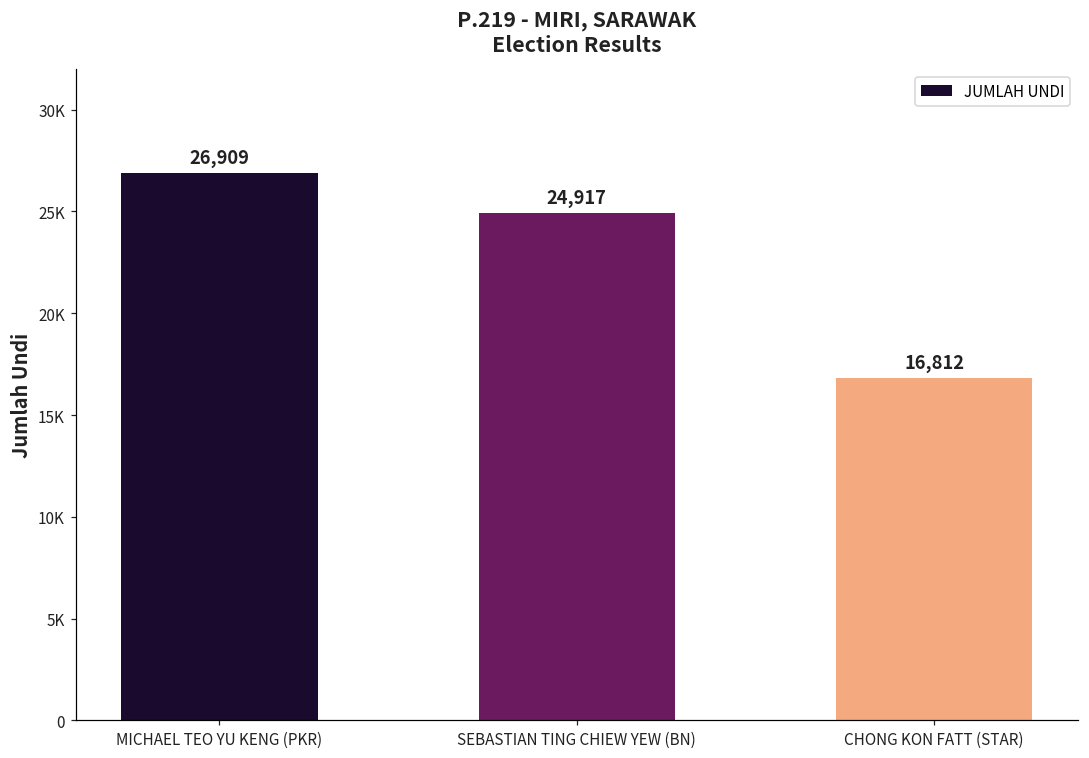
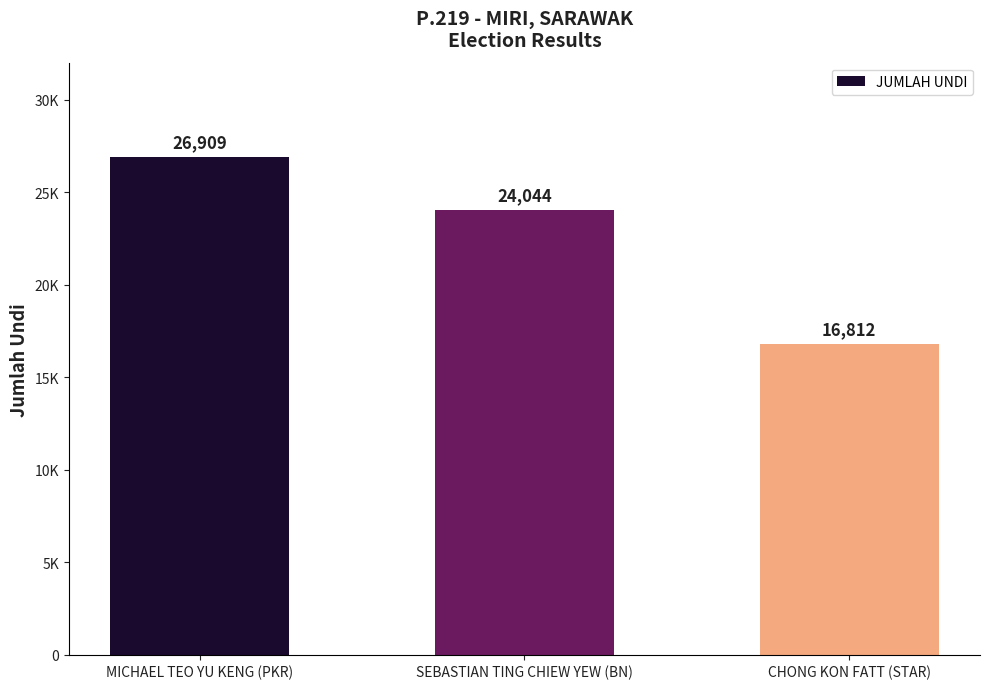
  {
    "MICHAEL TEO YU KENG (PKR)": "26,909",
-   "SEBASTIAN TING CHIEW YEW (BN)": "24,917",
+   "SEBASTIAN TING CHIEW YEW (BN)": "24,044",
    "CHONG KON FATT (STAR)": "16,812"
  }
